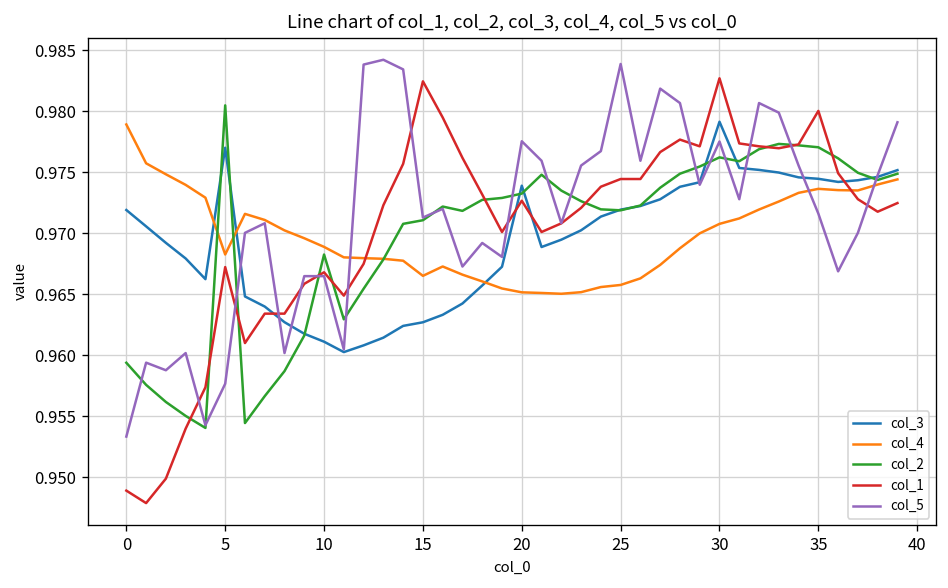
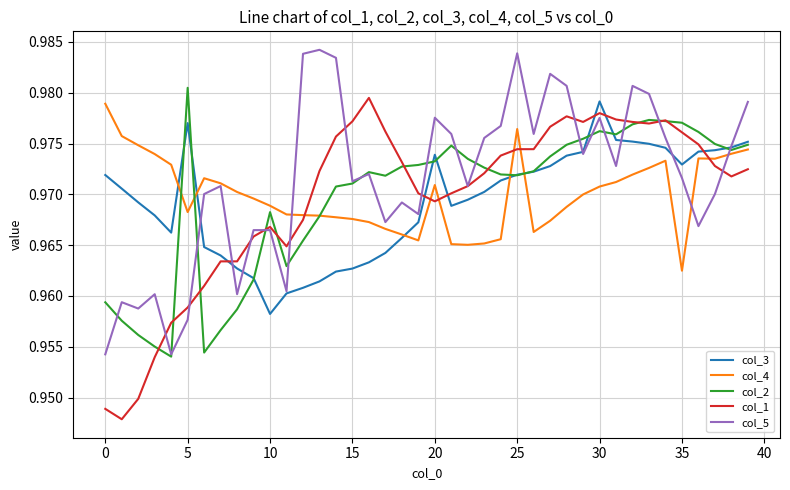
  {
    "col_3": {
      "0": 0.9719,
      "5": 0.9770,
-     "10": 0.9611,
+     "10": 0.9582,
      "15": 0.9627,
      "20": 0.9739,
      "30": 0.9791,
-     "35": 0.9745
+     "35": 0.9729
    },
    "col_4": {
      "0": 0.9789,
      "5": 0.9683,
      "10": 0.9689,
-     "15": 0.9665,
-     "20": 0.9652,
-     "25": 0.9658,
+     "15": 0.9676,
+     "20": 0.9709,
+     "25": 0.9764,
      "30": 0.9708,
-     "35": 0.9736
+     "35": 0.9625
    },
    "col_2": {
      "0": 0.9594,
      "5": 0.9805,
      "10": 0.9683,
      "20": 0.9733,
      "30": 0.9762,
      "35": 0.9771
    },
    "col_1": {
      "0": 0.9489,
-     "5": 0.9672,
+     "5": 0.9589,
      "10": 0.9668,
-     "15": 0.9825,
-     "20": 0.9727,
+     "15": 0.9772,
+     "20": 0.9693,
      "25": 0.9744,
-     "30": 0.9827,
-     "35": 0.9800
+     "30": 0.9780,
+     "35": 0.9761
    },
    "col_5": {
-     "0": 0.9533,
+     "0": 0.9543,
      "5": 0.9577,
      "10": 0.9665,
      "20": 0.9775,
      "25": 0.9839,
      "30": 0.9775,
      "35": 0.9716
    }
  }
